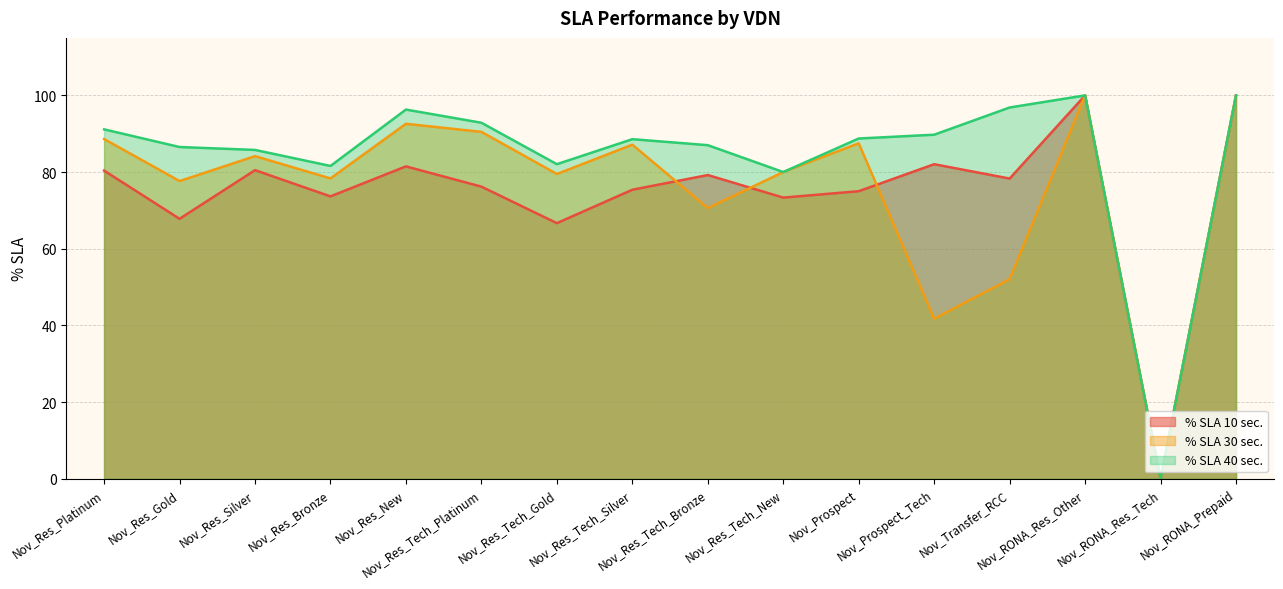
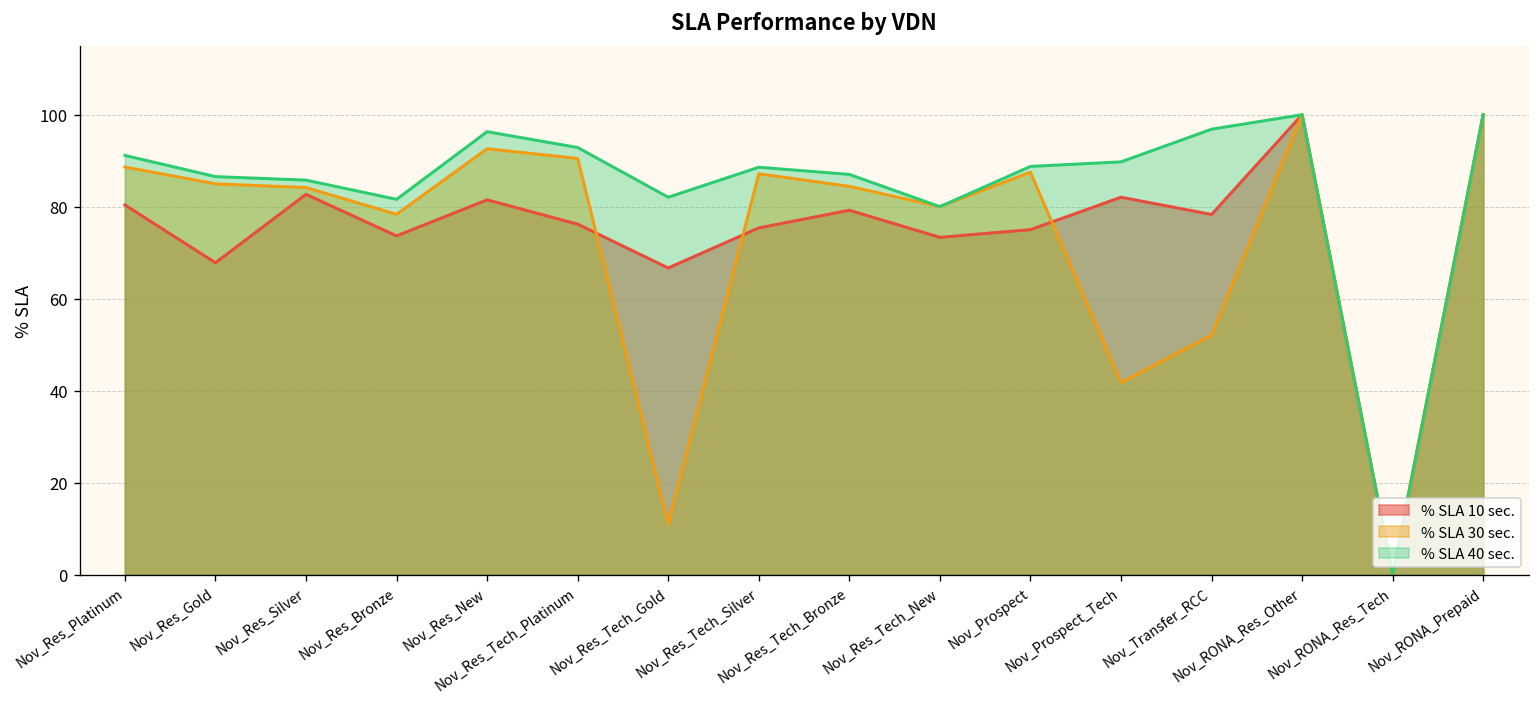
  {
    "% SLA 10 sec.": {
      "Nov_Res_Platinum": 80,
      "Nov_Res_Gold": 68,
-     "Nov_Res_Silver": 80,
+     "Nov_Res_Silver": 83,
      "Nov_Res_Bronze": 74,
      "Nov_Res_New": 81,
      "Nov_Res_Tech_Platinum": 76,
      "Nov_Res_Tech_Gold": 67,
      "Nov_Res_Tech_Silver": 75,
      "Nov_Res_Tech_Bronze": 79,
      "Nov_Res_Tech_New": 73,
      "Nov_Prospect": 75,
      "Nov_Prospect_Tech": 82,
      "Nov_Transfer_RCC": 78
    },
    "% SLA 30 sec.": {
      "Nov_Res_Platinum": 89,
-     "Nov_Res_Gold": 78,
+     "Nov_Res_Gold": 85,
      "Nov_Res_Silver": 84,
      "Nov_Res_Bronze": 78,
      "Nov_Res_New": 93,
      "Nov_Res_Tech_Platinum": 90,
-     "Nov_Res_Tech_Gold": 79,
+     "Nov_Res_Tech_Gold": 11,
      "Nov_Res_Tech_Silver": 87,
-     "Nov_Res_Tech_Bronze": 71,
+     "Nov_Res_Tech_Bronze": 84,
      "Nov_Prospect": 88,
      "Nov_Prospect_Tech": 42,
      "Nov_Transfer_RCC": 52
    },
    "% SLA 40 sec.": {
      "Nov_Res_Platinum": 91,
      "Nov_Res_Gold": 87,
      "Nov_Res_Silver": 86,
      "Nov_Res_Bronze": 82,
      "Nov_Res_New": 96,
      "Nov_Res_Tech_Platinum": 93,
      "Nov_Res_Tech_Gold": 82,
      "Nov_Res_Tech_Silver": 89,
      "Nov_Res_Tech_Bronze": 87,
      "Nov_Prospect": 89,
      "Nov_Prospect_Tech": 90,
      "Nov_Transfer_RCC": 97
    }
  }
